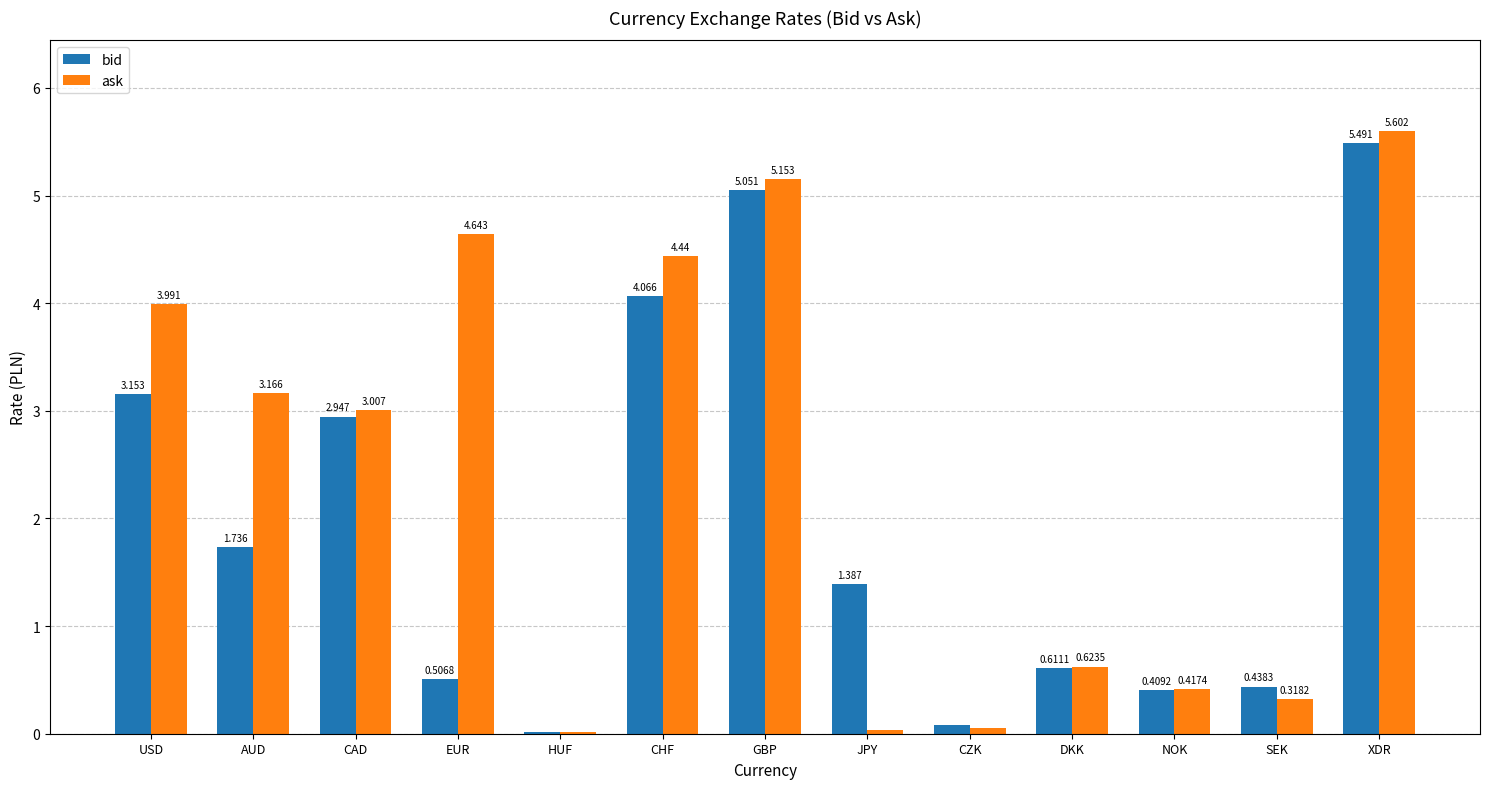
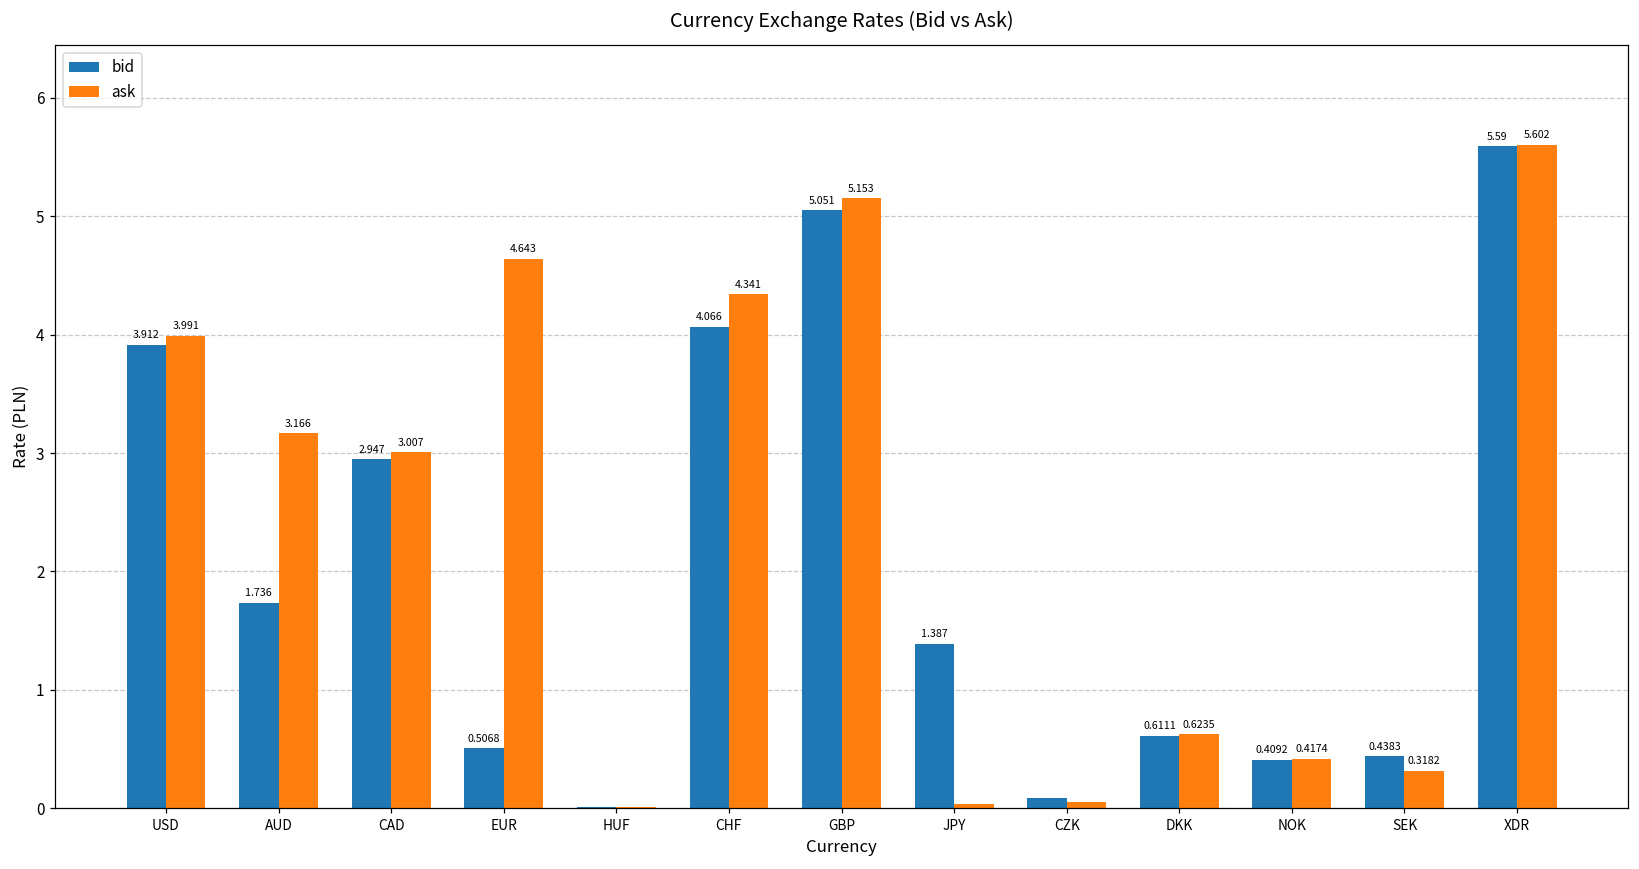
  {
    "bid": {
-     "USD": 3.153,
+     "USD": 3.912,
      "AUD": 1.736,
      "CAD": 2.947,
      "EUR": 0.5068,
      "CHF": 4.066,
      "GBP": 5.051,
      "JPY": 1.387,
      "DKK": 0.6111,
      "NOK": 0.4092,
      "SEK": 0.4383,
-     "XDR": 5.491
+     "XDR": 5.59
    },
    "ask": {
      "USD": 3.991,
      "AUD": 3.166,
      "CAD": 3.007,
      "EUR": 4.643,
-     "CHF": 4.44,
+     "CHF": 4.341,
      "GBP": 5.153,
      "DKK": 0.6235,
      "NOK": 0.4174,
      "SEK": 0.3182,
      "XDR": 5.602
    }
  }
